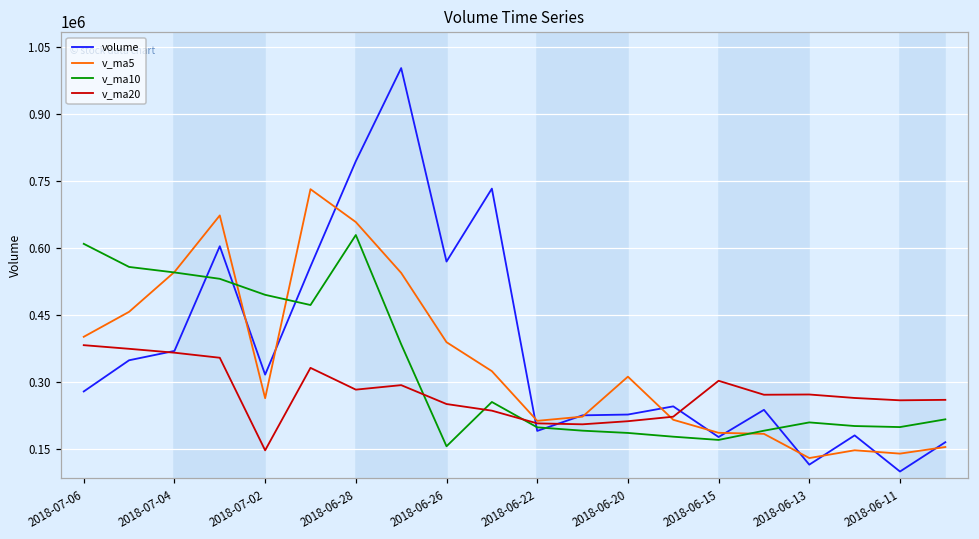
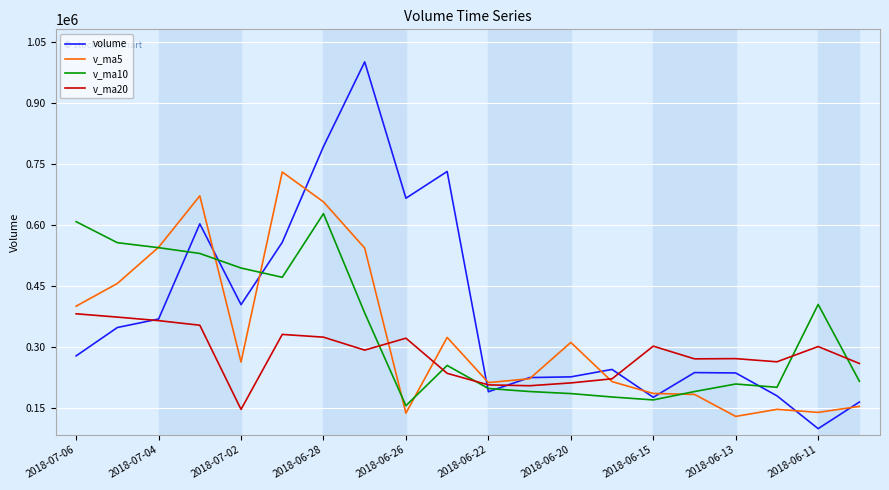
  {
    "volume": {
      "2018-07-06": 280000,
-     "2018-07-02": 320000,
+     "2018-07-02": 400000,
      "2018-06-28": 790000,
-     "2018-06-26": 570000,
+     "2018-06-26": 670000,
      "2018-06-22": 190000,
      "2018-06-20": 230000,
      "2018-06-15": 180000,
-     "2018-06-13": 110000,
+     "2018-06-13": 240000,
      "2018-06-11": 100000
    },
    "v_ma5": {
      "2018-07-06": 400000,
      "2018-07-02": 260000,
      "2018-06-28": 660000,
-     "2018-06-26": 390000,
+     "2018-06-26": 140000,
      "2018-06-20": 310000,
      "2018-06-15": 190000,
      "2018-06-13": 130000,
      "2018-06-11": 140000
    },
    "v_ma10": {
      "2018-07-06": 610000,
      "2018-07-02": 490000,
      "2018-06-28": 630000,
      "2018-06-26": 160000,
      "2018-06-22": 200000,
      "2018-06-20": 190000,
      "2018-06-15": 170000,
      "2018-06-13": 210000,
-     "2018-06-11": 200000
+     "2018-06-11": 400000
    },
    "v_ma20": {
      "2018-07-06": 380000,
      "2018-07-02": 150000,
-     "2018-06-28": 280000,
-     "2018-06-26": 250000,
+     "2018-06-28": 320000,
+     "2018-06-26": 320000,
      "2018-06-20": 210000,
      "2018-06-15": 300000,
      "2018-06-13": 270000,
-     "2018-06-11": 260000
+     "2018-06-11": 300000
    }
  }
